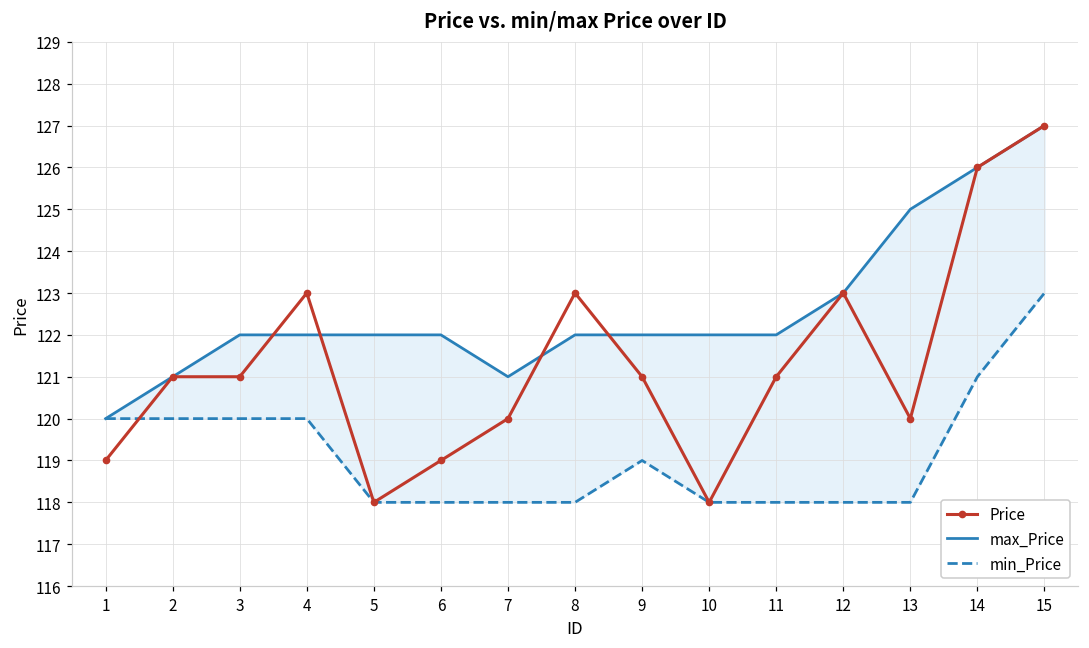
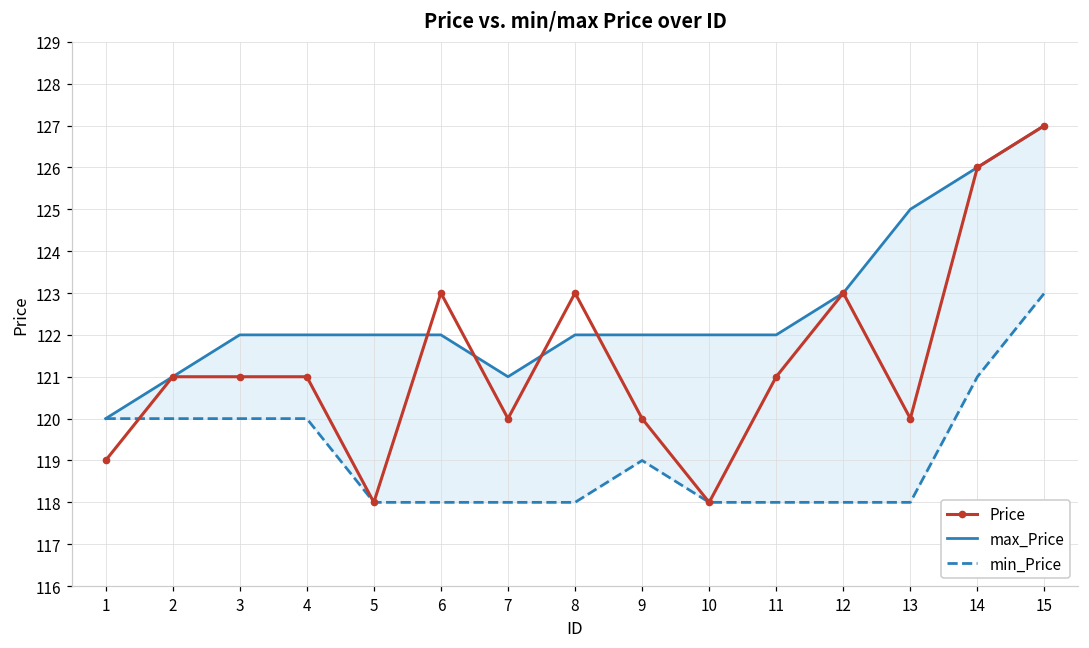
  {
    "Price": {
      "1": 119,
      "3": 121,
-     "4": 123,
-     "6": 119,
+     "4": 121,
+     "6": 123,
      "7": 120,
      "8": 123,
-     "9": 121,
+     "9": 120,
      "11": 121,
      "13": 120
    }
  }
